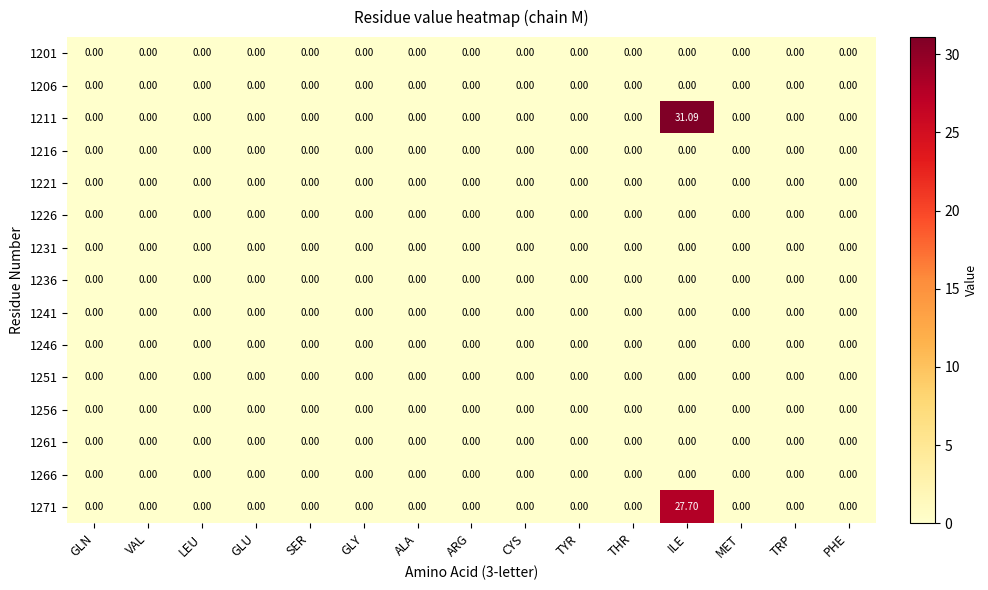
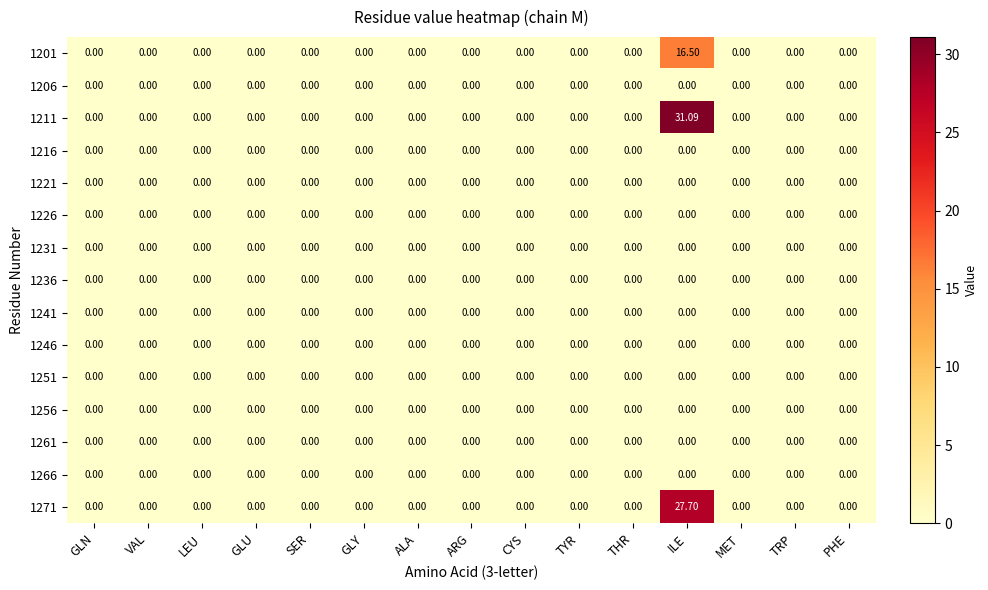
  {
    "1201": {
      "GLN": 0.00,
      "VAL": 0.00,
      "LEU": 0.00,
      "GLU": 0.00,
      "SER": 0.00,
      "GLY": 0.00,
      "ALA": 0.00,
      "ARG": 0.00,
      "CYS": 0.00,
      "TYR": 0.00,
      "THR": 0.00,
-     "ILE": 0.00,
+     "ILE": 16.50,
      "MET": 0.00,
      "TRP": 0.00,
      "PHE": 0.00
    }
  }
